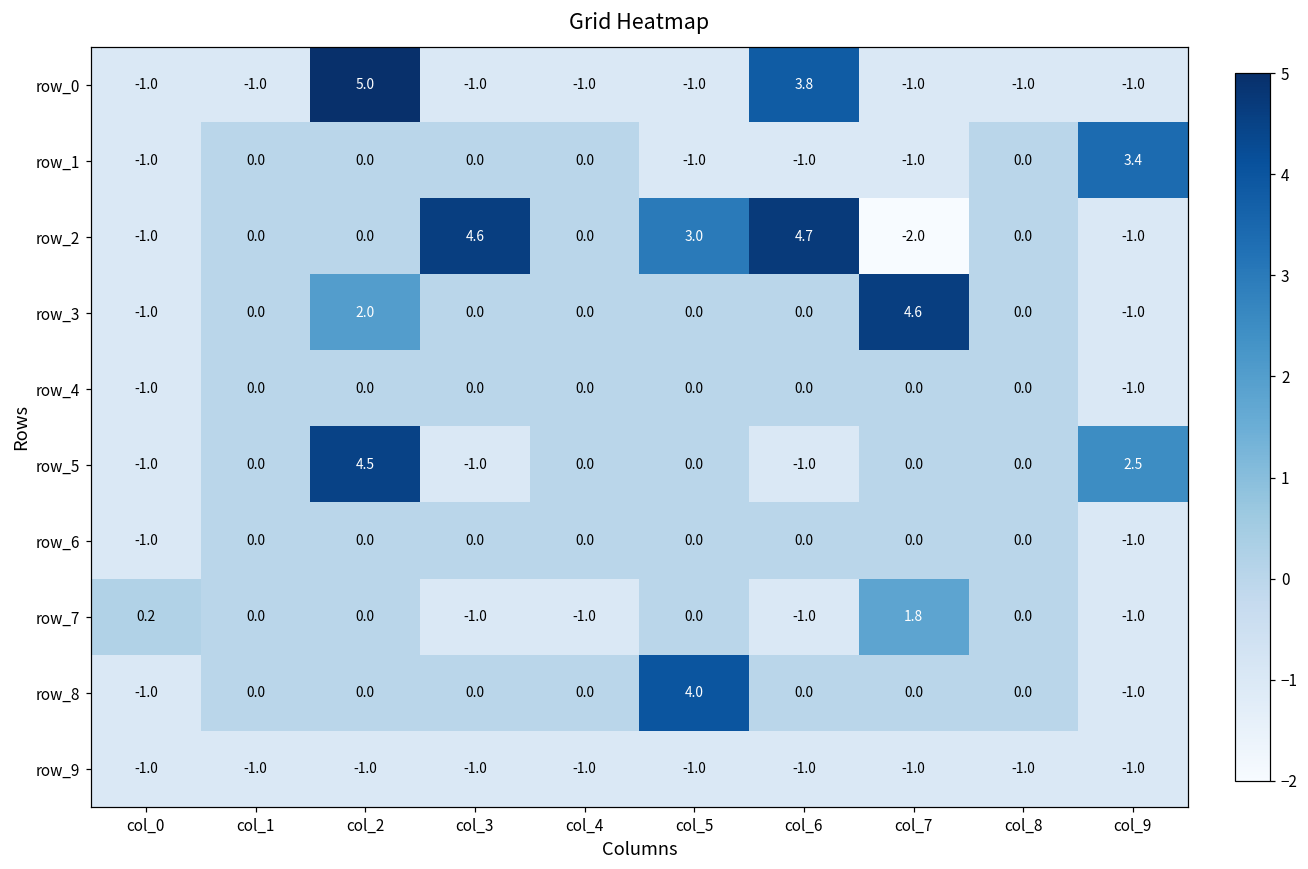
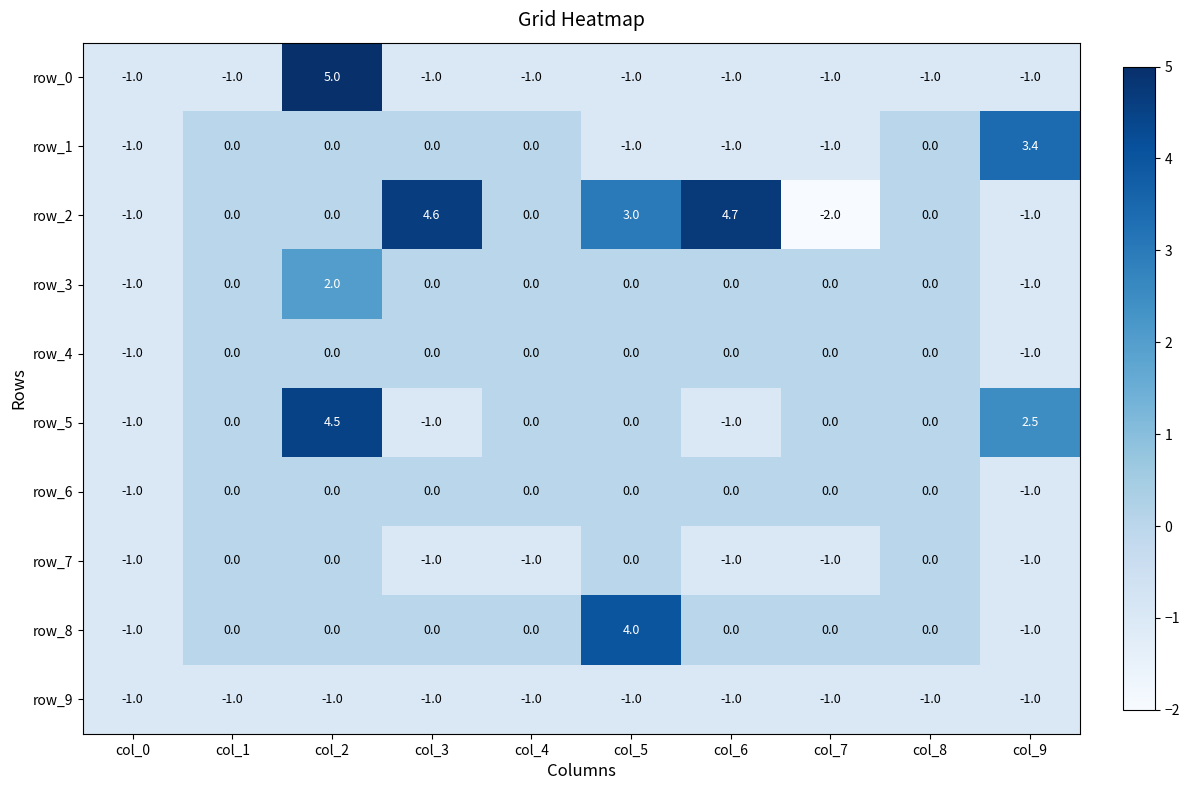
  {
    "row_0": {
      "col_0": -1.0,
      "col_1": -1.0,
      "col_2": 5.0,
      "col_3": -1.0,
      "col_4": -1.0,
      "col_5": -1.0,
-     "col_6": 3.8,
+     "col_6": -1.0,
      "col_7": -1.0,
      "col_8": -1.0,
      "col_9": -1.0
    },
    "row_1": {
      "col_0": -1.0,
      "col_1": 0.0,
      "col_2": 0.0,
      "col_3": 0.0,
      "col_4": 0.0,
      "col_5": -1.0,
      "col_6": -1.0,
      "col_7": -1.0,
      "col_8": 0.0,
      "col_9": 3.4
    },
    "row_2": {
      "col_0": -1.0,
      "col_1": 0.0,
      "col_2": 0.0,
      "col_3": 4.6,
      "col_4": 0.0,
      "col_5": 3.0,
      "col_6": 4.7,
      "col_7": -2.0,
      "col_8": 0.0,
      "col_9": -1.0
    },
    "row_3": {
      "col_0": -1.0,
      "col_1": 0.0,
      "col_2": 2.0,
      "col_3": 0.0,
      "col_4": 0.0,
      "col_5": 0.0,
      "col_6": 0.0,
-     "col_7": 4.6,
+     "col_7": 0.0,
      "col_8": 0.0,
      "col_9": -1.0
    },
    "row_4": {
      "col_0": -1.0,
      "col_1": 0.0,
      "col_2": 0.0,
      "col_3": 0.0,
      "col_4": 0.0,
      "col_5": 0.0,
      "col_6": 0.0,
      "col_7": 0.0,
      "col_8": 0.0,
      "col_9": -1.0
    },
    "row_5": {
      "col_0": -1.0,
      "col_1": 0.0,
      "col_2": 4.5,
      "col_3": -1.0,
      "col_4": 0.0,
      "col_5": 0.0,
      "col_6": -1.0,
      "col_7": 0.0,
      "col_8": 0.0,
      "col_9": 2.5
    },
    "row_6": {
      "col_0": -1.0,
      "col_1": 0.0,
      "col_2": 0.0,
      "col_3": 0.0,
      "col_4": 0.0,
      "col_5": 0.0,
      "col_6": 0.0,
      "col_7": 0.0,
      "col_8": 0.0,
      "col_9": -1.0
    },
    "row_7": {
-     "col_0": 0.2,
+     "col_0": -1.0,
      "col_1": 0.0,
      "col_2": 0.0,
      "col_3": -1.0,
      "col_4": -1.0,
      "col_5": 0.0,
      "col_6": -1.0,
-     "col_7": 1.8,
+     "col_7": -1.0,
      "col_8": 0.0,
      "col_9": -1.0
    },
    "row_8": {
      "col_0": -1.0,
      "col_1": 0.0,
      "col_2": 0.0,
      "col_3": 0.0,
      "col_4": 0.0,
      "col_5": 4.0,
      "col_6": 0.0,
      "col_7": 0.0,
      "col_8": 0.0,
      "col_9": -1.0
    },
    "row_9": {
      "col_0": -1.0,
      "col_1": -1.0,
      "col_2": -1.0,
      "col_3": -1.0,
      "col_4": -1.0,
      "col_5": -1.0,
      "col_6": -1.0,
      "col_7": -1.0,
      "col_8": -1.0,
      "col_9": -1.0
    }
  }
